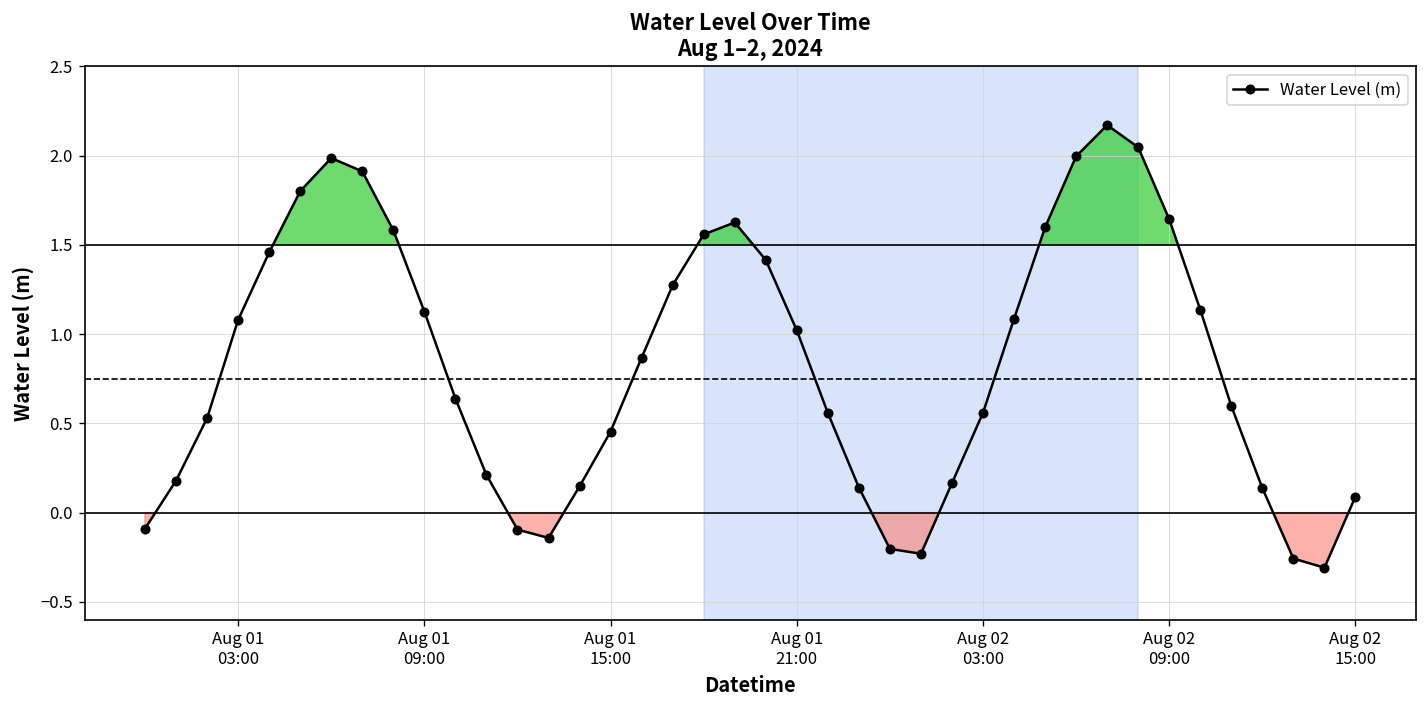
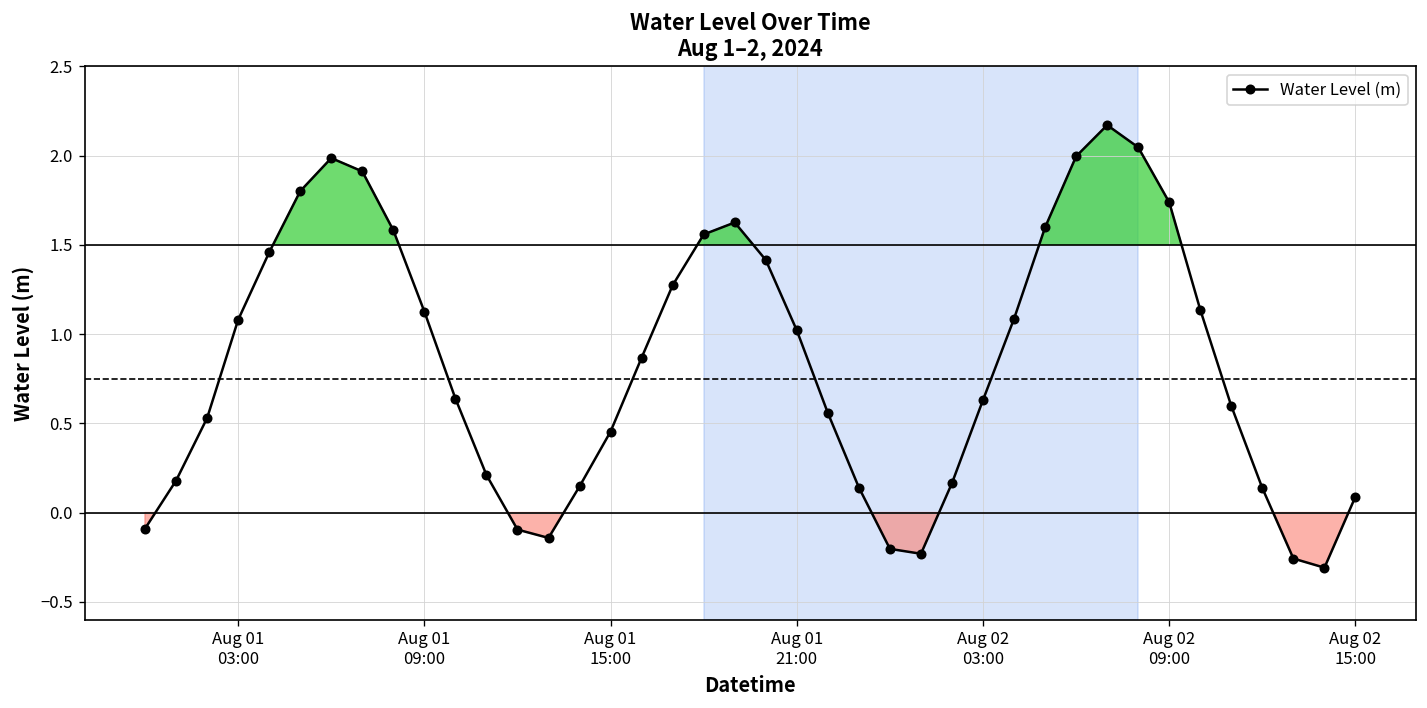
  {
    "Aug 01 03:00": 1.08,
    "Aug 01 09:00": 1.13,
    "Aug 01 15:00": 0.45,
    "Aug 01 21:00": 1.02,
-   "Aug 02 03:00": 0.56,
-   "Aug 02 09:00": 1.64,
+   "Aug 02 03:00": 0.63,
+   "Aug 02 09:00": 1.74,
    "Aug 02 15:00": 0.09
  }
